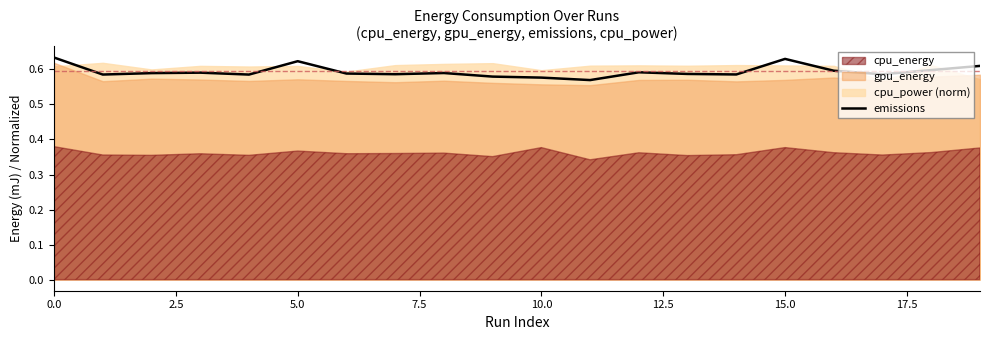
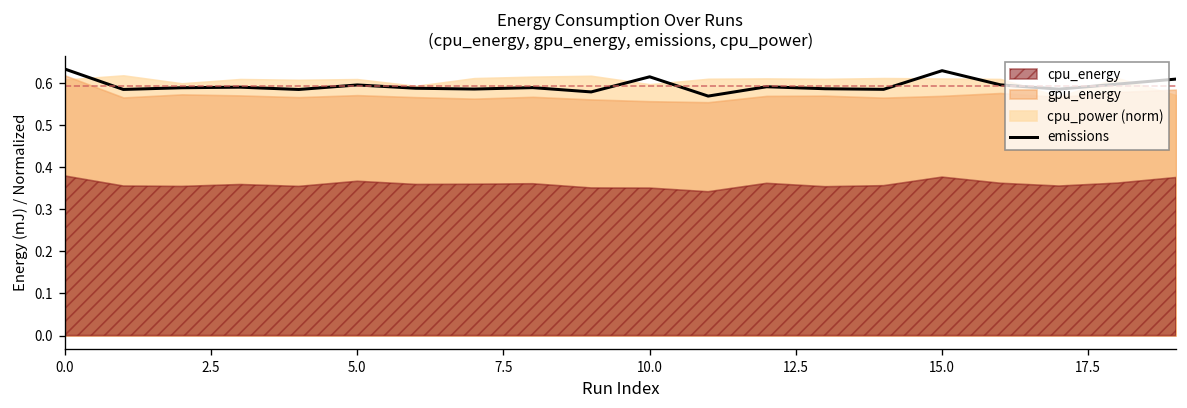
  {
    "emissions": {
      "0.0": 0.63,
-     "5.0": 0.62,
-     "10.0": 0.58,
+     "5.0": 0.60,
+     "10.0": 0.62,
      "15.0": 0.63
    },
    "cpu_energy": {
      "0.0": 0.38,
      "5.0": 0.37,
-     "10.0": 0.38,
+     "10.0": 0.35,
      "15.0": 0.38
    }
  }
